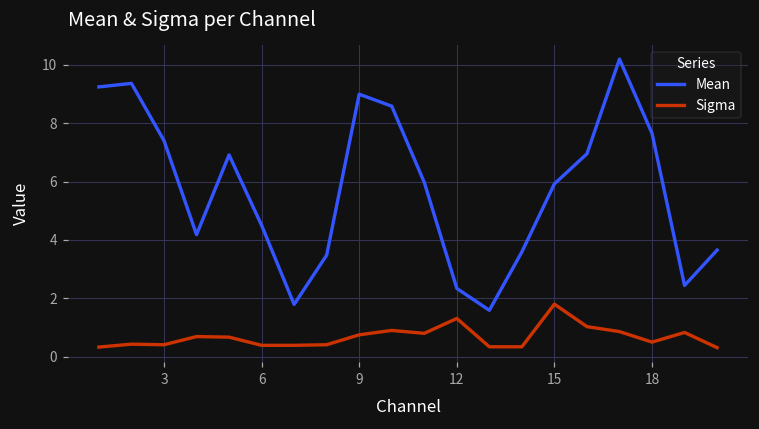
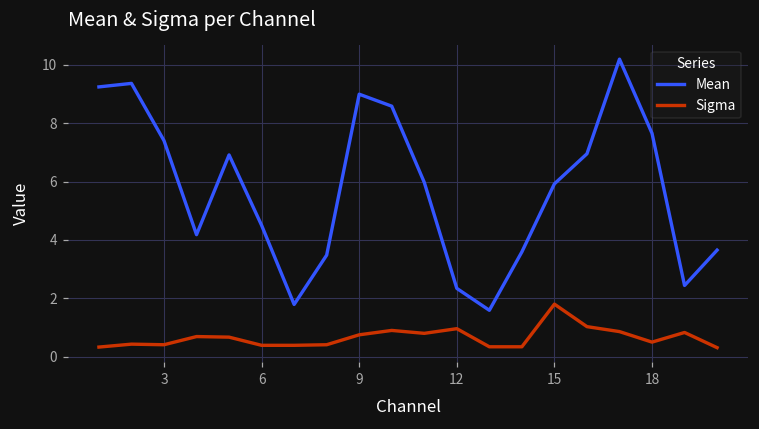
  {
    "Mean": {
      "3": 7.4,
      "6": 4.5,
      "9": 9.0,
      "12": 2.3,
      "15": 5.9,
      "18": 7.7
    },
    "Sigma": {
      "3": 0.4,
      "6": 0.4,
      "9": 0.8,
-     "12": 1.3,
+     "12": 1.0,
      "15": 1.8,
      "18": 0.5
    }
  }
